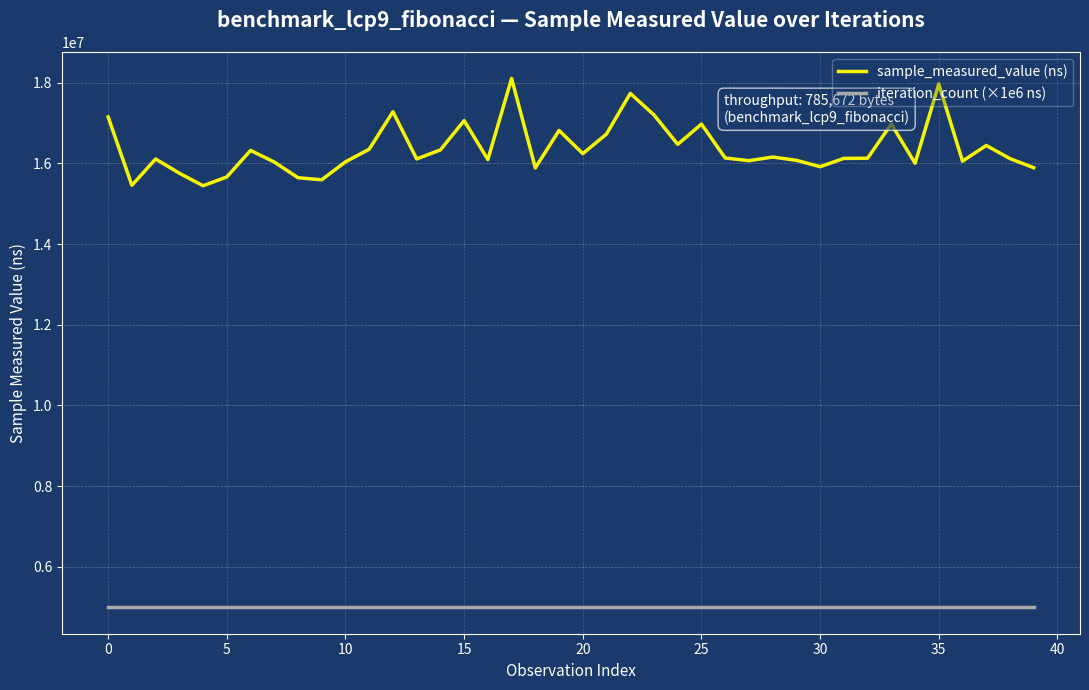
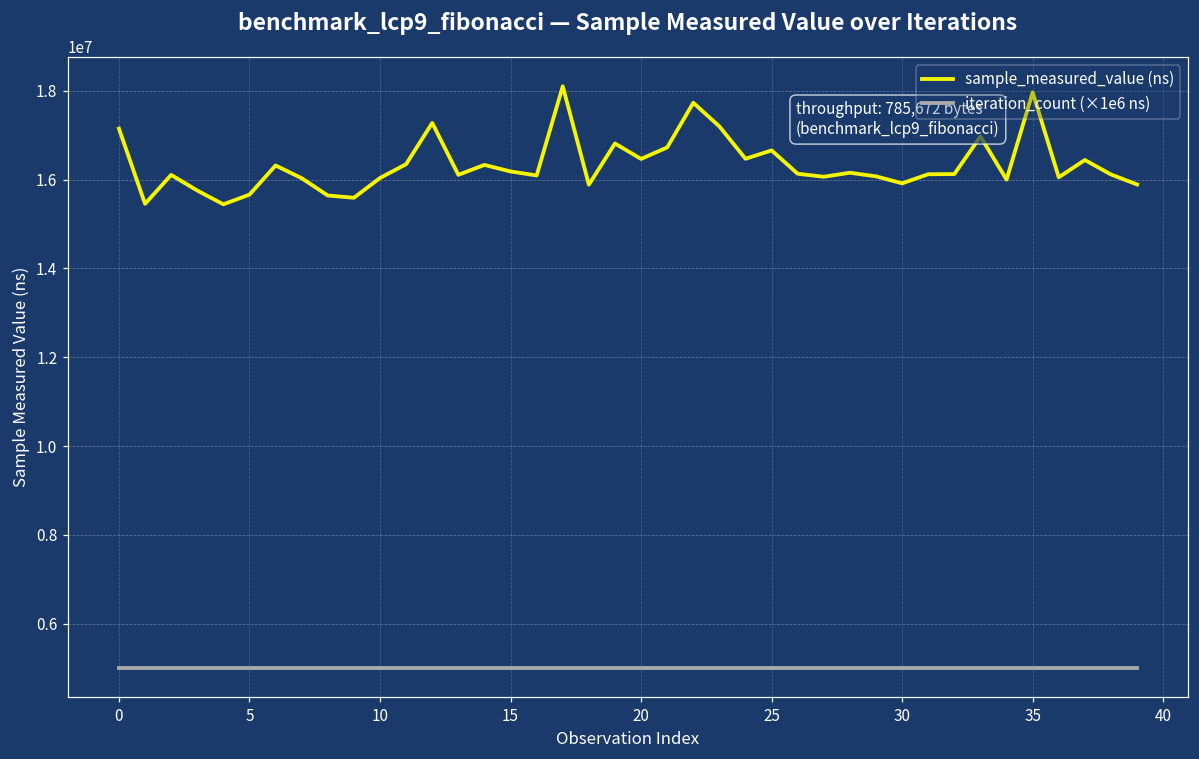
  {
    "sample_measured_value (ns)": {
      "0": 17100000,
      "5": 15700000,
      "10": 16000000,
-     "15": 17100000,
-     "20": 16200000,
-     "25": 17000000,
+     "15": 16200000,
+     "20": 16500000,
+     "25": 16700000,
      "30": 15900000
    },
    "iteration_count (×1e6 ns)": {
      "0": 5000000,
      "5": 5000000,
      "10": 5000000,
      "15": 5000000,
      "20": 5000000,
      "25": 5000000,
      "30": 5000000,
      "35": 5000000
    }
  }
